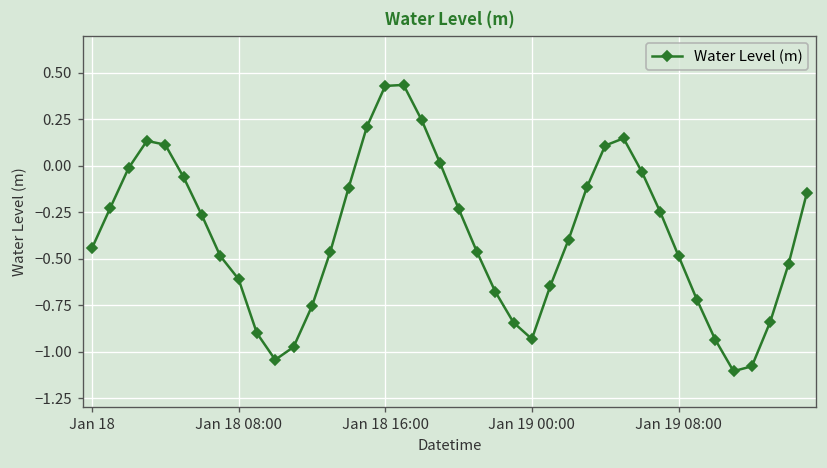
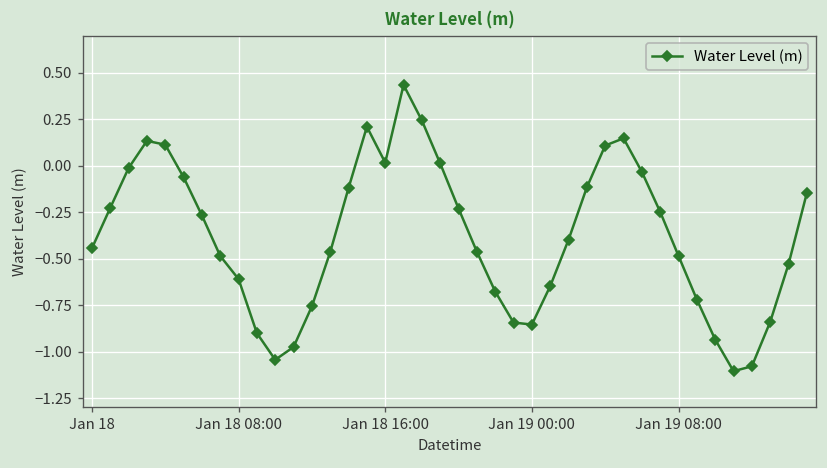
  {
    "Jan 18": -0.44,
    "Jan 18 08:00": -0.61,
-   "Jan 18 16:00": 0.43,
-   "Jan 19 00:00": -0.93,
+   "Jan 18 16:00": 0.02,
+   "Jan 19 00:00": -0.85,
    "Jan 19 08:00": -0.49
  }
